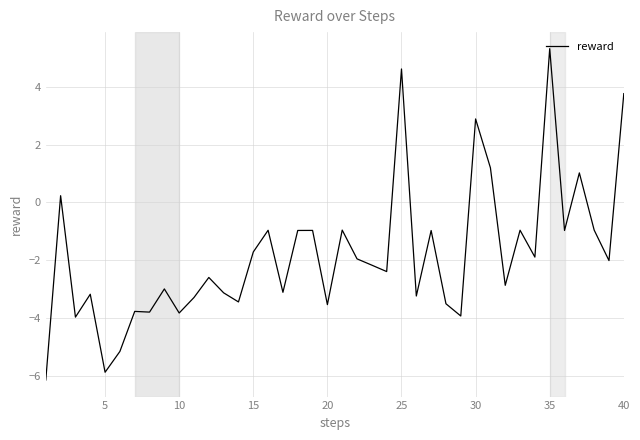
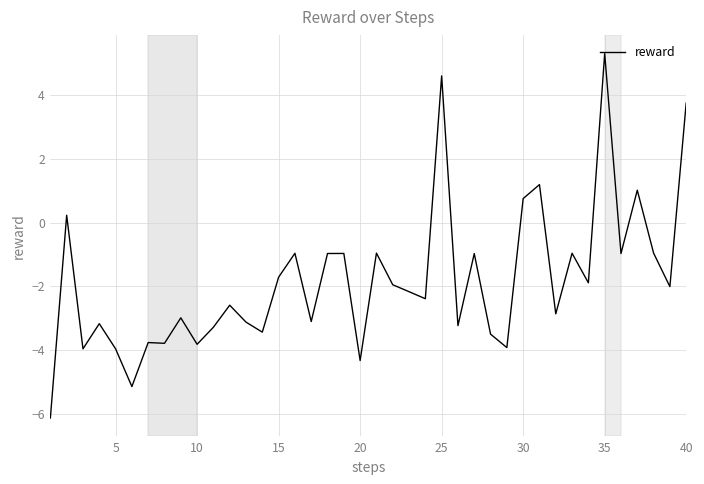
  {
-   "5": -5.9,
+   "5": -4.0,
    "10": -3.8,
    "15": -1.7,
-   "20": -3.5,
+   "20": -4.3,
    "25": 4.6,
-   "30": 2.9,
+   "30": 0.8,
    "35": 5.3,
    "40": 3.8
  }
